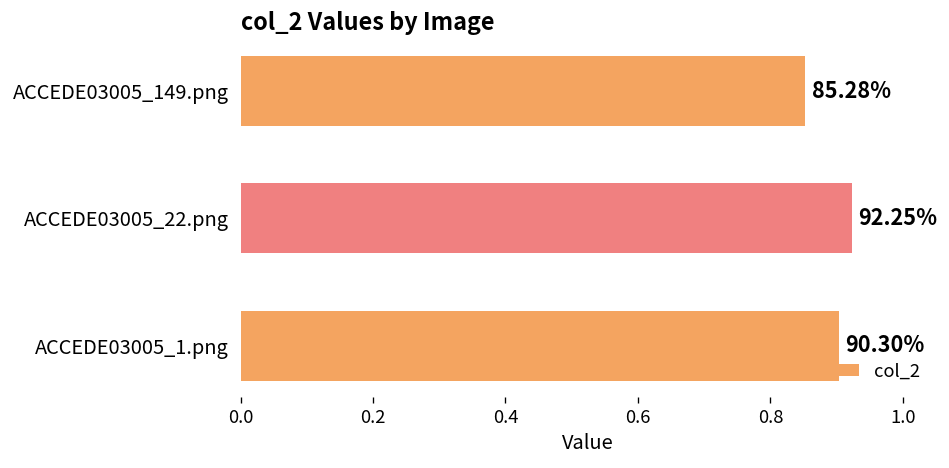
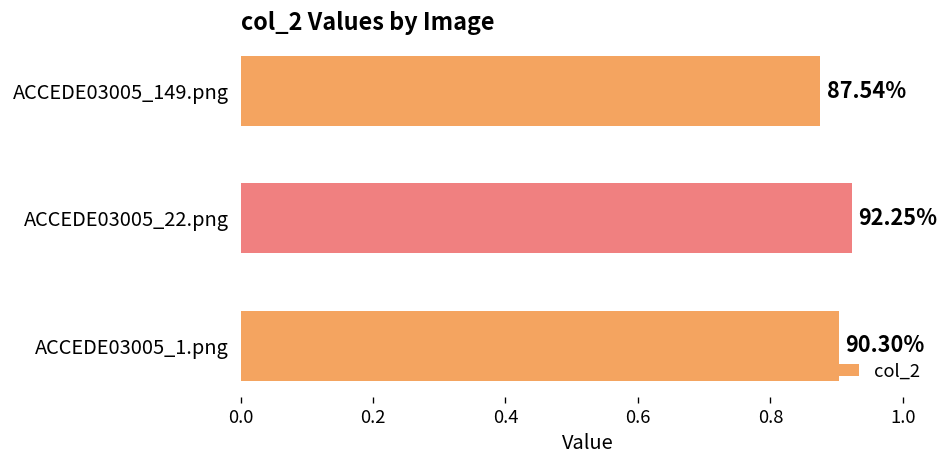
  {
-   "ACCEDE03005_149.png": "85.28%",
+   "ACCEDE03005_149.png": "87.54%",
    "ACCEDE03005_22.png": "92.25%",
    "ACCEDE03005_1.png": "90.30%"
  }
